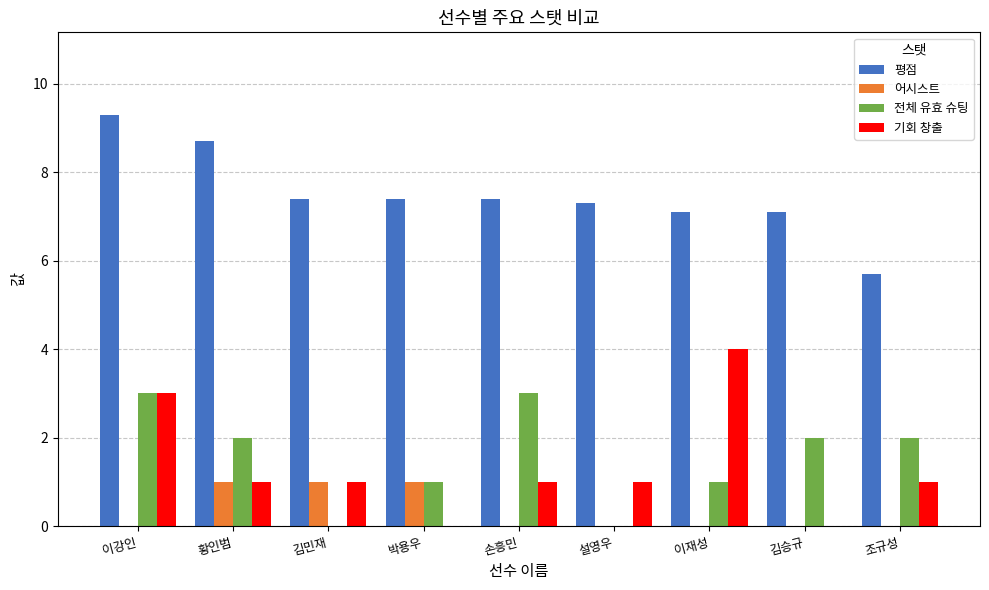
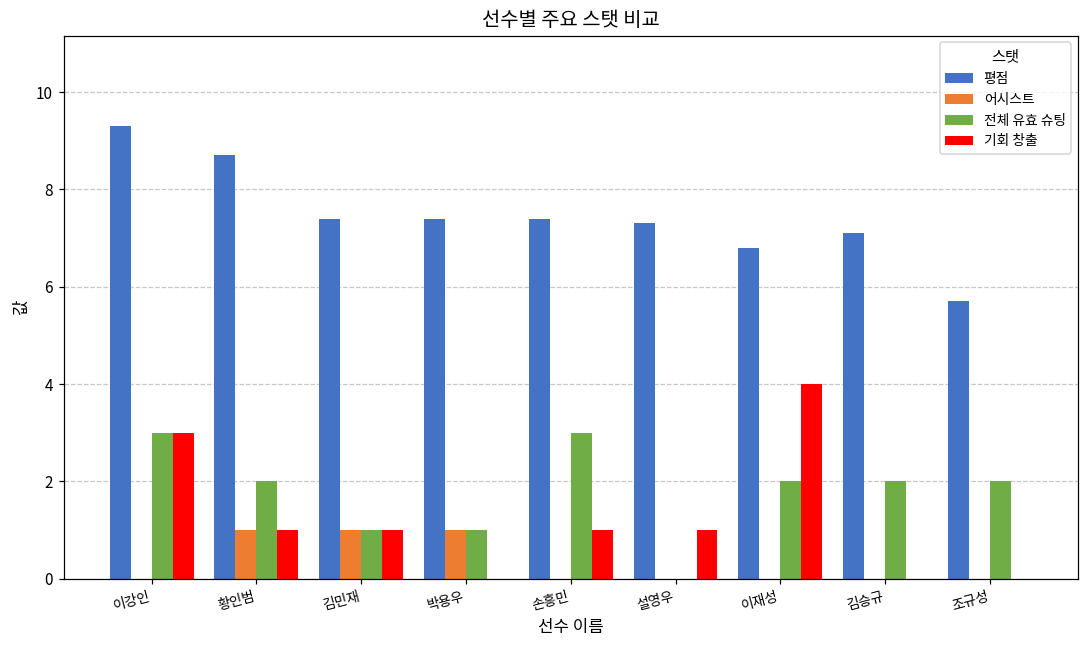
  {
    "평점": {
      "이강인": 9.3,
      "황인범": 8.7,
      "김민재": 7.4,
      "박용우": 7.4,
      "손흥민": 7.4,
      "설영우": 7.3,
-     "이재성": 7.1,
+     "이재성": 6.8,
      "김승규": 7.1,
      "조규성": 5.7
    },
    "어시스트": {
      "이강인": 0.0,
      "황인범": 1.0,
      "김민재": 1.0,
      "박용우": 1.0,
      "손흥민": 0.0,
      "설영우": 0.0,
      "이재성": 0.0,
      "김승규": 0.0,
      "조규성": 0.0
    },
    "전체 유효 슈팅": {
      "이강인": 3,
      "황인범": 2,
-     "김민재": 0,
+     "김민재": 1,
      "박용우": 1,
      "손흥민": 3,
      "설영우": 0,
-     "이재성": 1,
+     "이재성": 2,
      "김승규": 2,
      "조규성": 2
    },
    "기회 창출": {
      "이강인": 3,
      "황인범": 1,
      "김민재": 1,
      "박용우": 0,
      "손흥민": 1,
      "설영우": 1,
      "이재성": 4,
      "김승규": 0,
-     "조규성": 1
+     "조규성": 0
    }
  }
